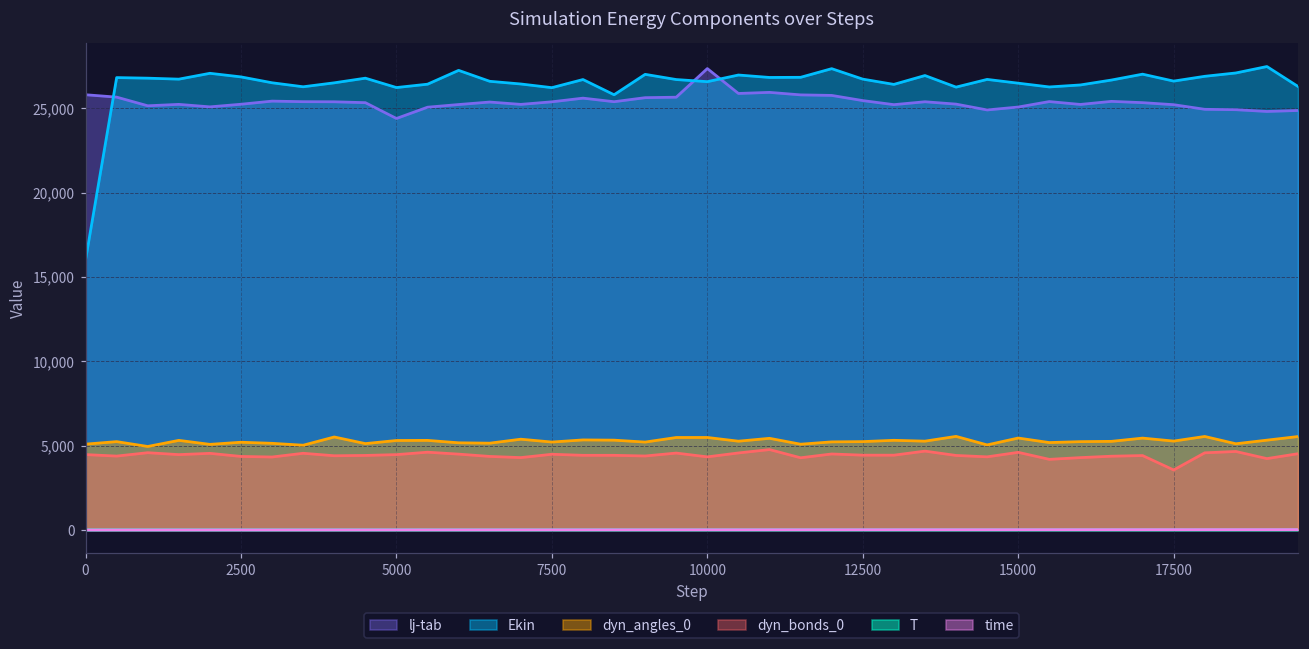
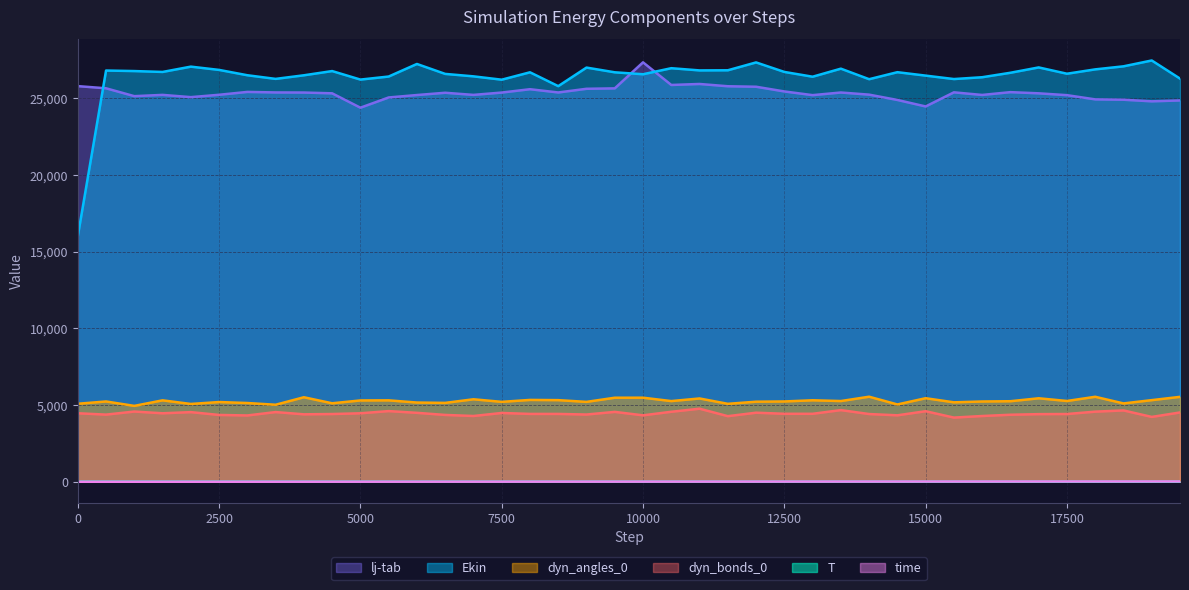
  {
    "lj-tab": {
      "0": "25,800",
      "2500": "25,200",
      "5000": "24,400",
      "7500": "25,400",
      "10000": "27,400",
      "12500": "25,500",
-     "15000": "25,100",
+     "15000": "24,500",
      "17500": "25,200"
    },
    "Ekin": {
      "0": "16,000",
      "2500": "26,900",
      "5000": "26,200",
      "7500": "26,200",
      "10000": "26,600",
      "12500": "26,700",
      "15000": "26,500",
      "17500": "26,600"
    },
    "dyn_angles_0": {
      "0": "5,100",
      "2500": "5,200",
      "5000": "5,300",
      "7500": "5,200",
      "10000": "5,500",
      "12500": "5,200",
      "15000": "5,400",
      "17500": "5,300"
    },
    "dyn_bonds_0": {
      "0": "4,500",
      "2500": "4,400",
      "5000": "4,500",
      "7500": "4,500",
      "10000": "4,300",
      "12500": "4,400",
      "15000": "4,600",
-     "17500": "3,600"
+     "17500": "4,400"
    },
    "time": {
      "0": "0",
      "2500": "0",
      "5000": "0",
      "7500": "0",
      "10000": "0",
      "12500": "0",
      "15000": "0",
      "17500": "0"
    }
  }
